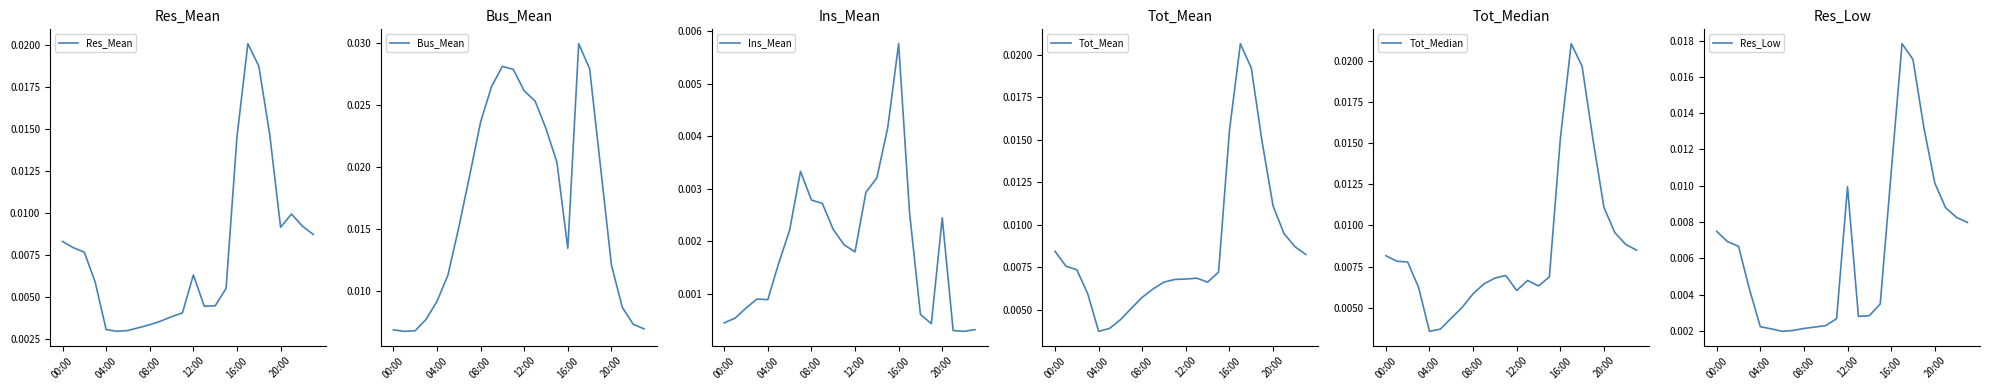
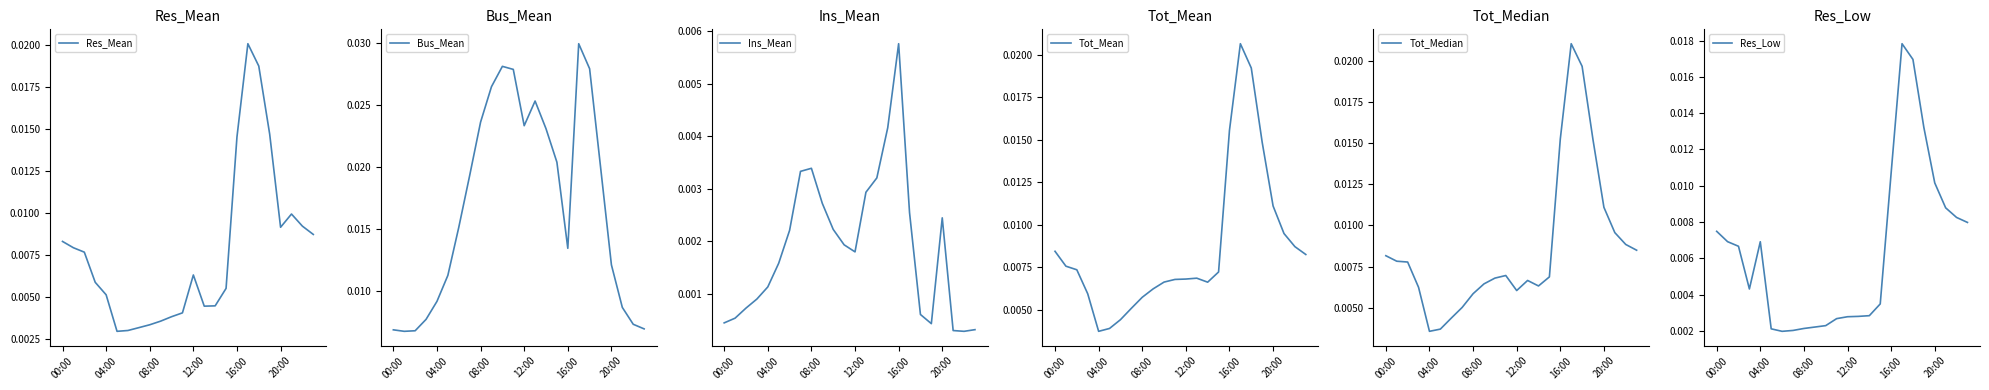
  {
    "Res_Mean": {
      "00:00": 0.0083,
-     "04:00": 0.0031,
+     "04:00": 0.0052,
      "08:00": 0.0034,
      "12:00": 0.0063,
      "16:00": 0.0146,
      "20:00": 0.0092
    },
    "Bus_Mean": {
      "00:00": 0.0068,
      "04:00": 0.0091,
      "08:00": 0.0236,
-     "12:00": 0.0261,
+     "12:00": 0.0233,
      "16:00": 0.0134,
      "20:00": 0.0121
    },
    "Ins_Mean": {
      "00:00": 0.0004,
-     "04:00": 0.0009,
-     "08:00": 0.0028,
+     "04:00": 0.0011,
+     "08:00": 0.0034,
      "12:00": 0.0018,
      "16:00": 0.0058,
      "20:00": 0.0024
    },
    "Tot_Mean": {
      "00:00": 0.0084,
      "04:00": 0.0037,
      "08:00": 0.0057,
      "12:00": 0.0068,
      "16:00": 0.0156,
      "20:00": 0.0111
    },
    "Tot_Median": {
      "00:00": 0.0082,
      "04:00": 0.0036,
      "08:00": 0.0059,
      "12:00": 0.0061,
      "16:00": 0.0152,
      "20:00": 0.0111
    },
    "Res_Low": {
      "00:00": 0.0075,
-     "04:00": 0.0022,
+     "04:00": 0.0069,
      "08:00": 0.0021,
-     "12:00": 0.0099,
+     "12:00": 0.0028,
      "16:00": 0.0107,
      "20:00": 0.0102
    }
  }
